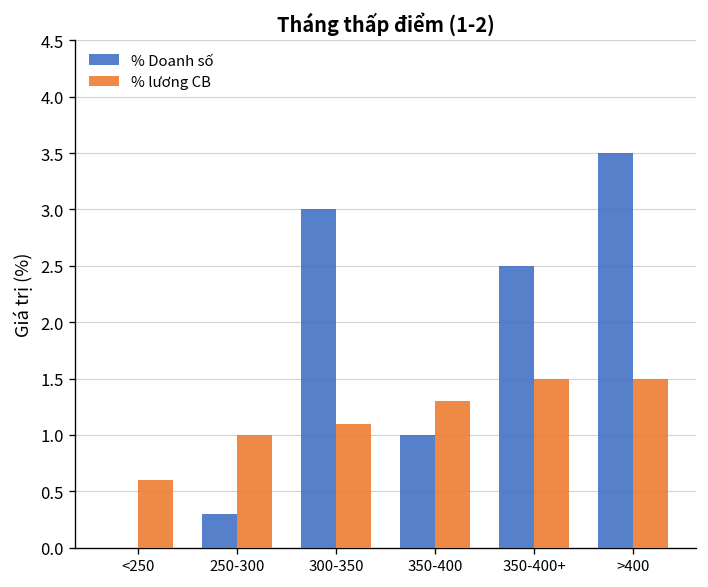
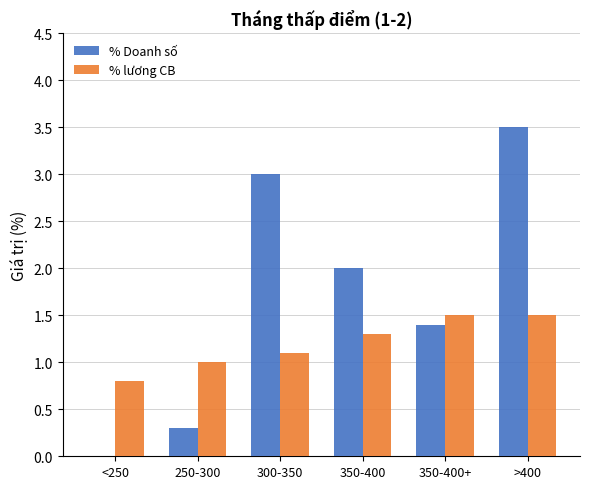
  {
    "% Doanh số": {
      "<250": 0.0,
      "250-300": 0.3,
      "300-350": 3.0,
-     "350-400": 1,
-     "350-400+": 2.5,
+     "350-400": 2,
+     "350-400+": 1.4,
      ">400": 3.5
    },
    "% lương CB": {
-     "<250": 0.6,
+     "<250": 0.8,
      "250-300": 1.0,
      "300-350": 1.1,
      "350-400": 1.3,
      "350-400+": 1.5,
      ">400": 1.5
    }
  }
